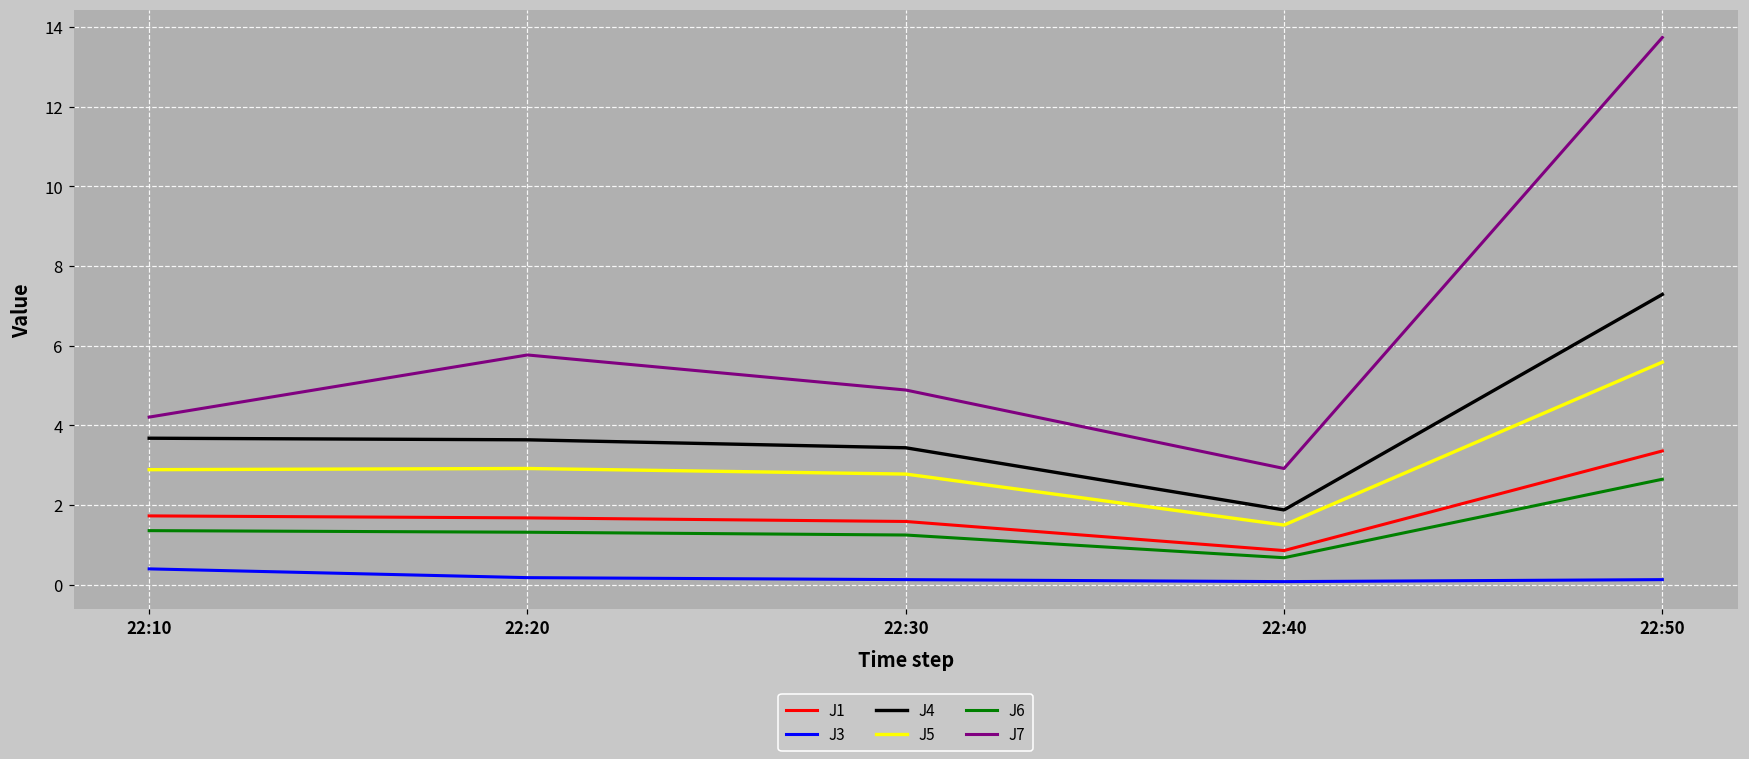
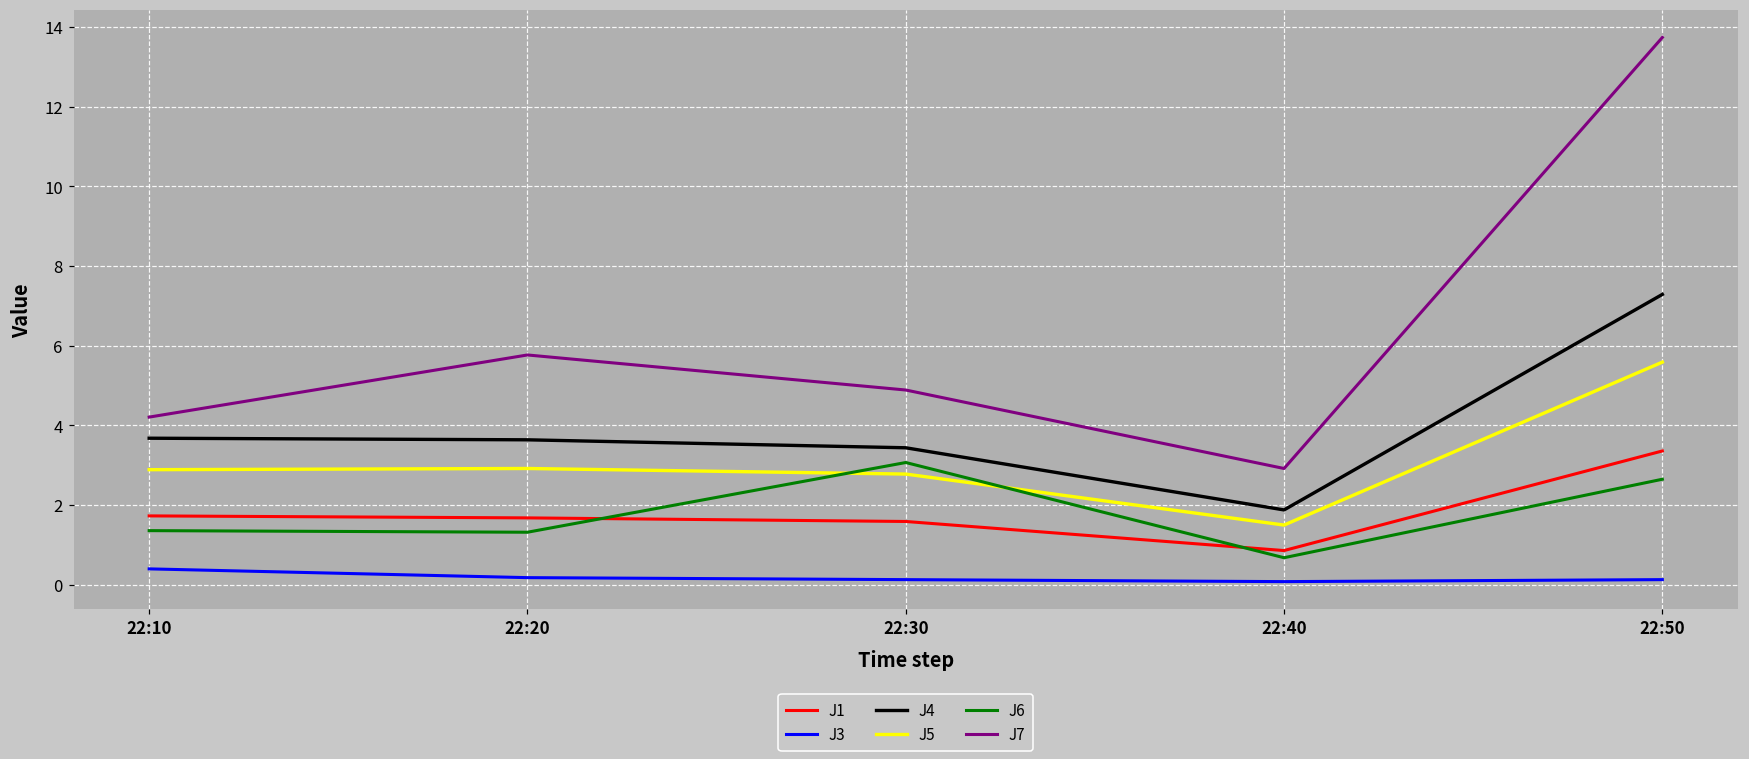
  {
    "J1": {
      "22:10": 1.7,
      "22:20": 1.7,
      "22:30": 1.6,
      "22:40": 0.9,
      "22:50": 3.4
    },
    "J3": {
      "22:10": 0.4,
      "22:20": 0.2,
      "22:30": 0.1,
      "22:40": 0.1,
      "22:50": 0.1
    },
    "J4": {
      "22:10": 3.7,
      "22:20": 3.6,
      "22:30": 3.4,
      "22:40": 1.9,
      "22:50": 7.3
    },
    "J5": {
      "22:10": 2.9,
      "22:20": 2.9,
      "22:30": 2.8,
      "22:40": 1.5,
      "22:50": 5.6
    },
    "J6": {
      "22:10": 1.4,
      "22:20": 1.3,
-     "22:30": 1.3,
+     "22:30": 3.1,
      "22:40": 0.7,
      "22:50": 2.7
    },
    "J7": {
      "22:10": 4.2,
      "22:20": 5.8,
      "22:30": 4.9,
      "22:40": 2.9,
      "22:50": 13.7
    }
  }
